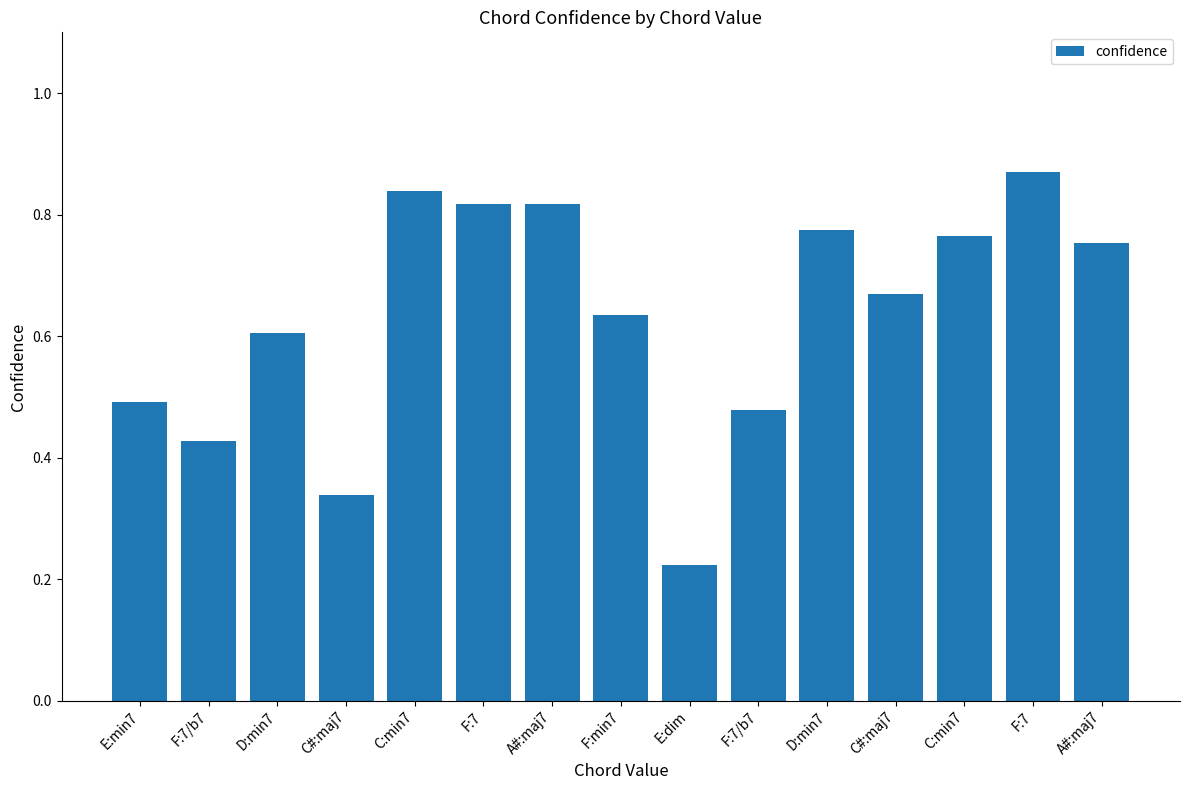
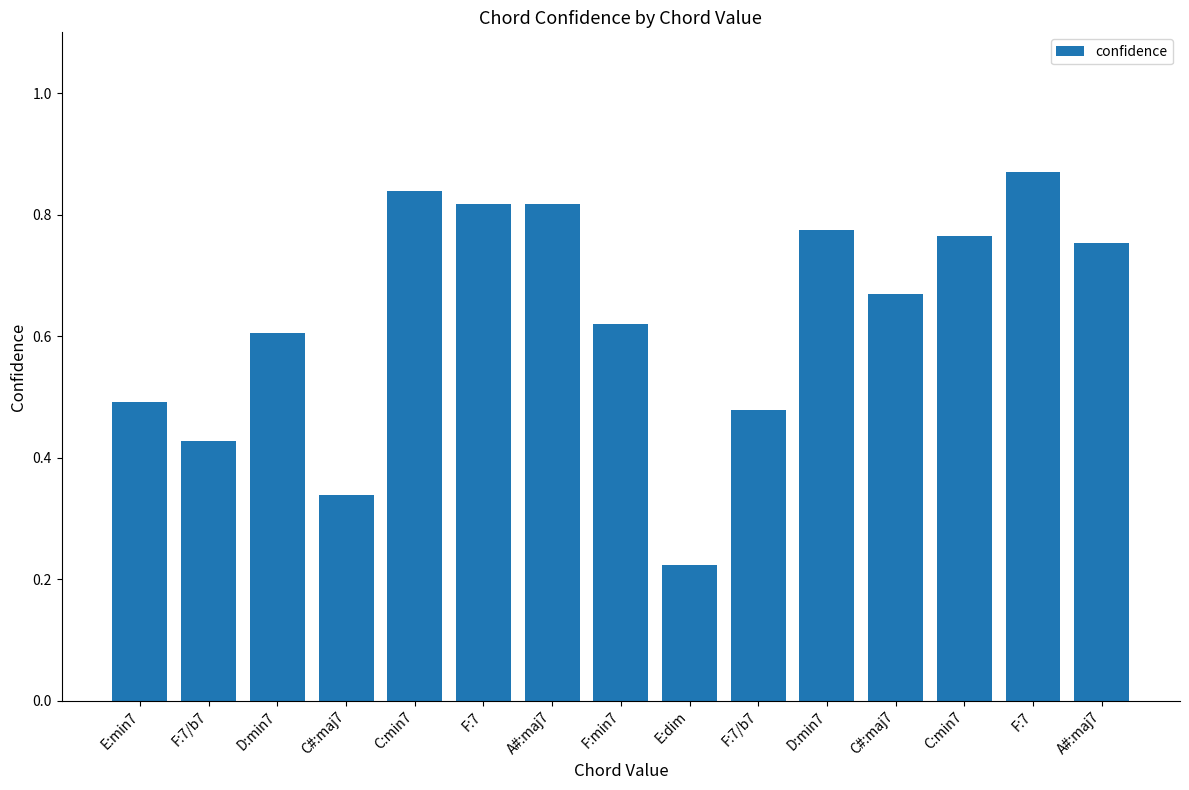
  {
    "E:min7": 0.49,
-   "F:min7": 0.64,
+   "F:min7": 0.62,
    "E:dim": 0.22
  }
